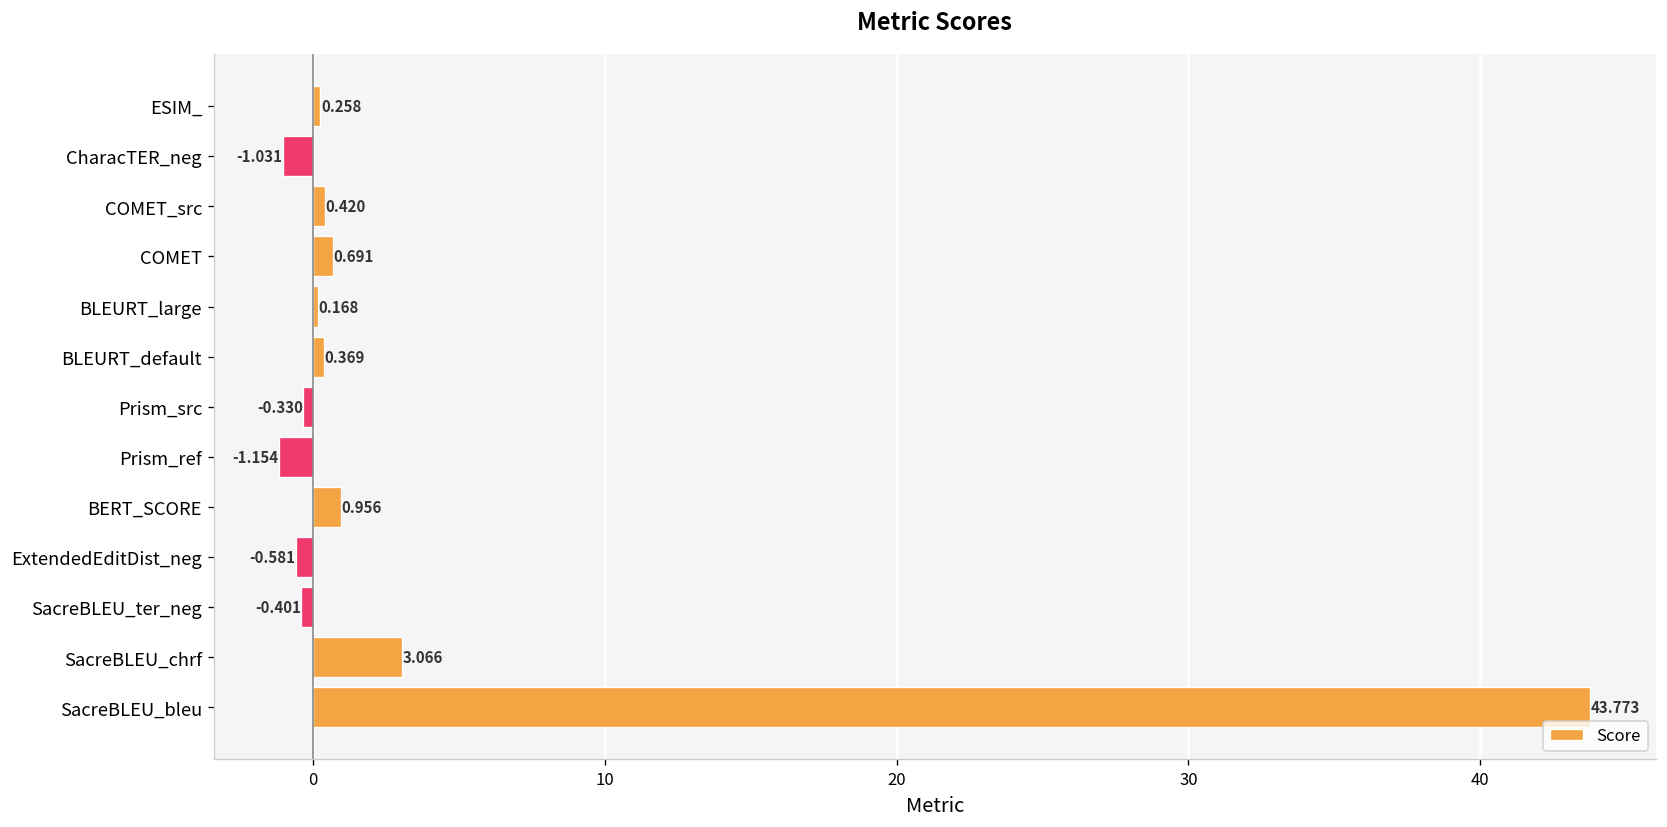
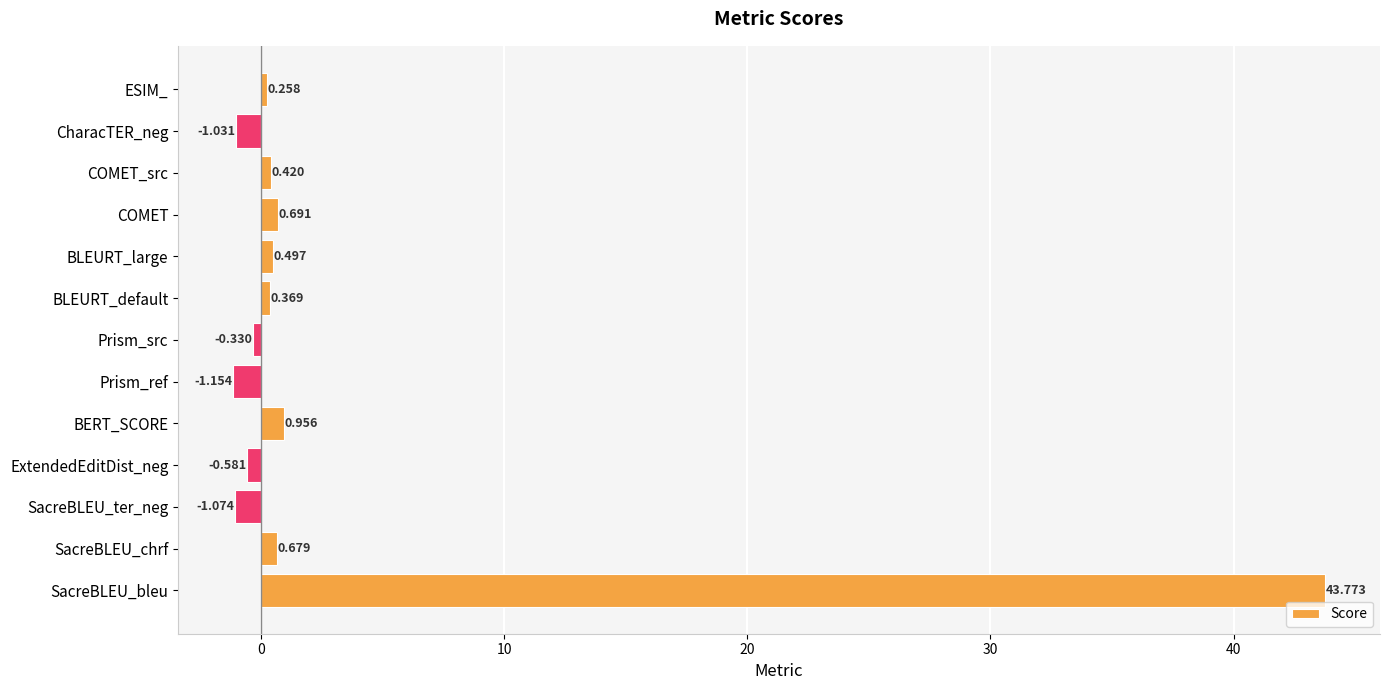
  {
    "ESIM_": 0.258,
    "CharacTER_neg": -1.031,
    "COMET_src": 0.420,
    "COMET": 0.691,
-   "BLEURT_large": 0.168,
+   "BLEURT_large": 0.497,
    "BLEURT_default": 0.369,
    "Prism_src": -0.330,
    "Prism_ref": -1.154,
    "BERT_SCORE": 0.956,
    "ExtendedEditDist_neg": -0.581,
-   "SacreBLEU_ter_neg": -0.401,
-   "SacreBLEU_chrf": 3.066,
+   "SacreBLEU_ter_neg": -1.074,
+   "SacreBLEU_chrf": 0.679,
    "SacreBLEU_bleu": 43.773
  }
